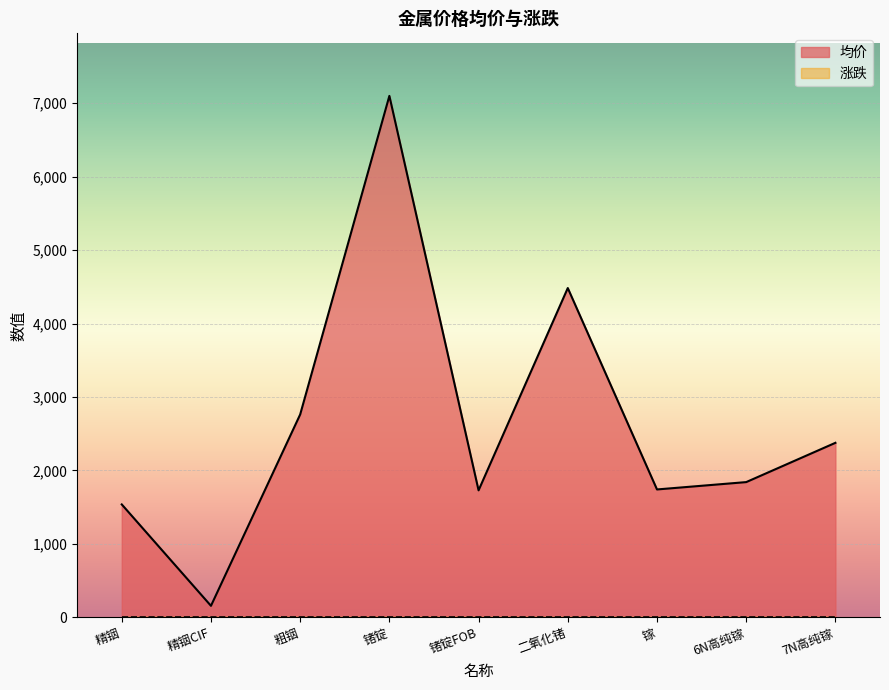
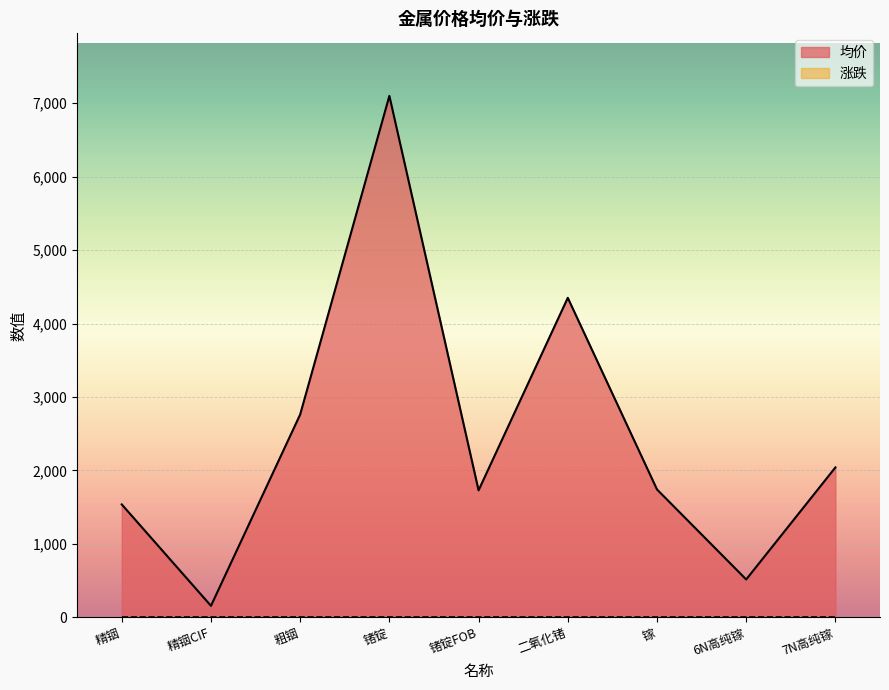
  {
    "均价": {
      "精铟": "1,500",
      "精铟CIF": "200",
      "粗铟": "2,800",
      "锗锭": "7,100",
      "锗锭FOB": "1,700",
-     "二氧化锗": "4,500",
+     "二氧化锗": "4,400",
      "镓": "1,700",
-     "6N高纯镓": "1,800",
-     "7N高纯镓": "2,400"
+     "6N高纯镓": "500",
+     "7N高纯镓": "2,000"
    },
    "涨跌": {
      "精铟": "0",
      "精铟CIF": "0",
      "粗铟": "0",
      "锗锭": "0",
      "锗锭FOB": "0",
      "二氧化锗": "0",
      "镓": "0",
      "6N高纯镓": "0",
      "7N高纯镓": "0"
    }
  }
